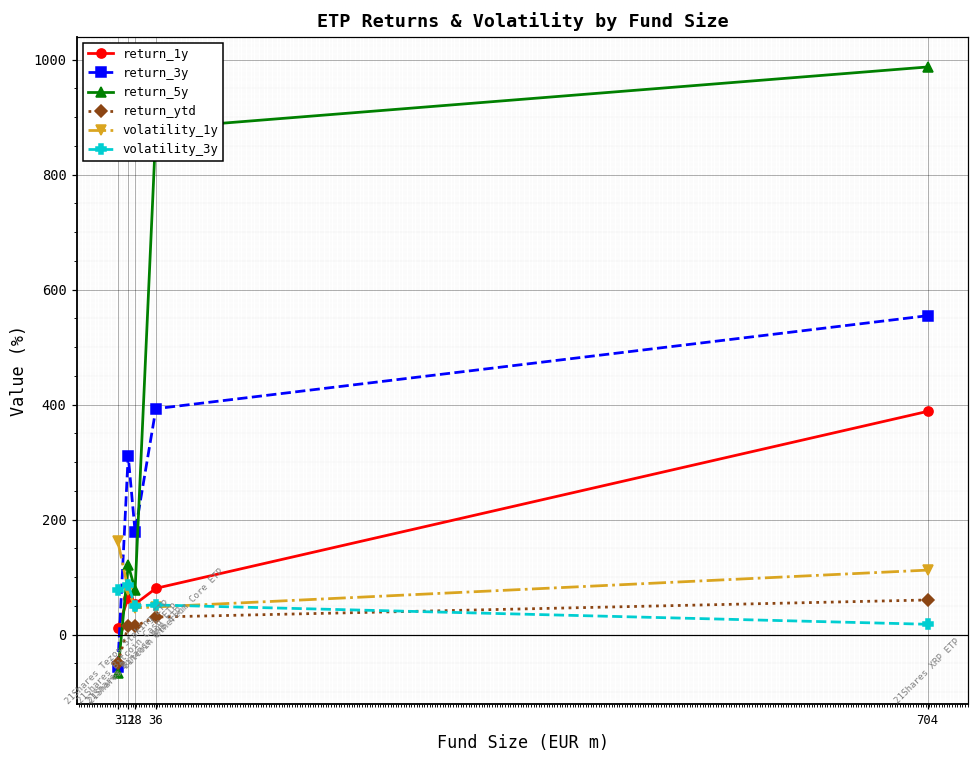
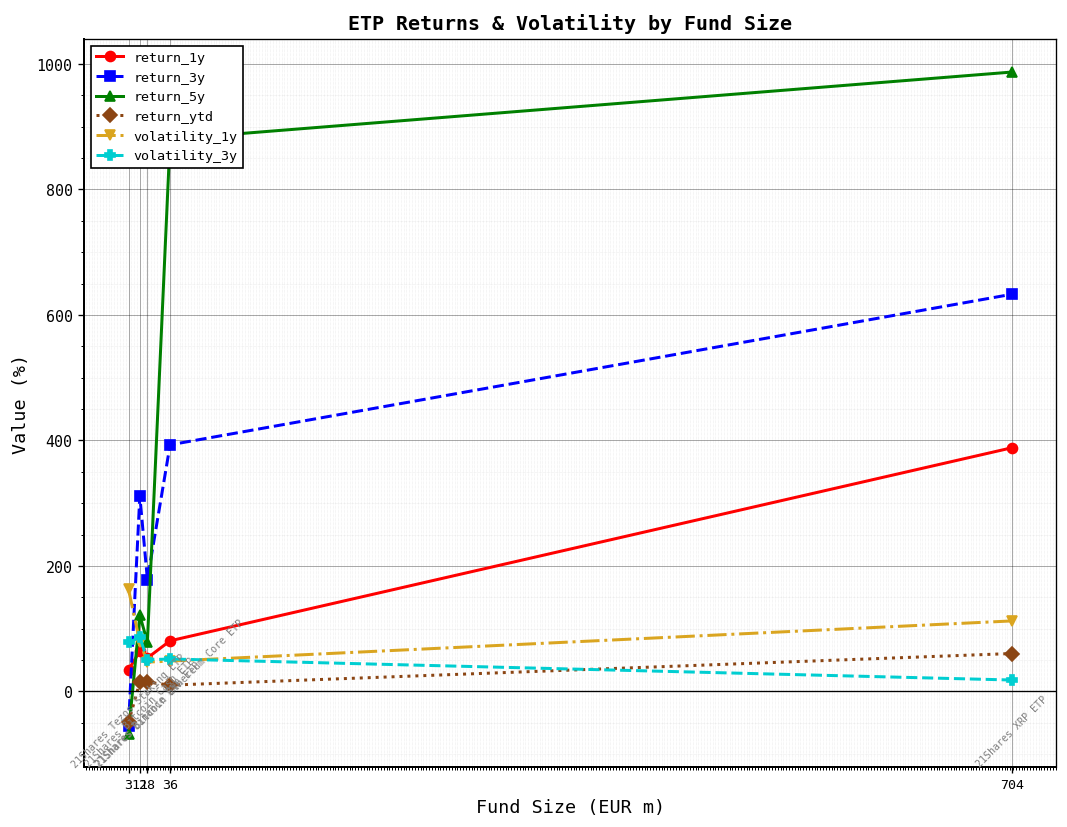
  {
    "return_1y": {
-     "3": 10,
+     "3": 30,
      "704": 390
    },
    "return_3y": {
      "36": 390,
-     "704": 550
+     "704": 630
    },
    "return_5y": {
      "704": 990
    },
    "return_ytd": {
-     "36": 30,
+     "36": 10,
      "704": 60
    },
    "volatility_1y": {
      "3": 160,
      "704": 110
    }
  }
